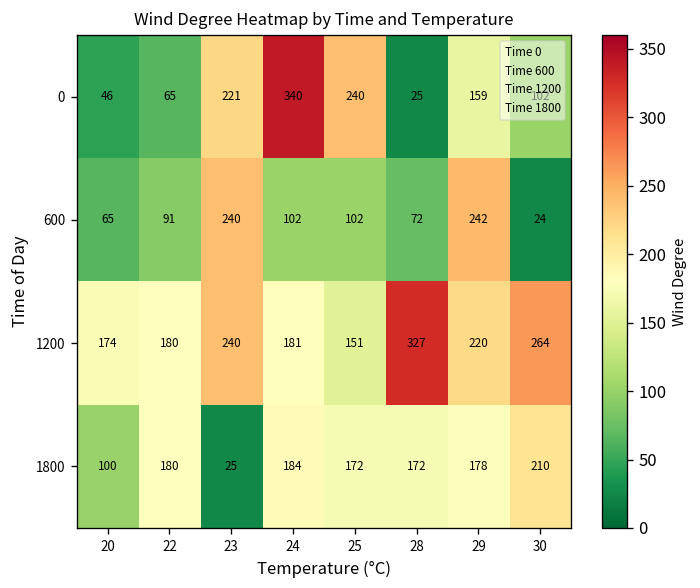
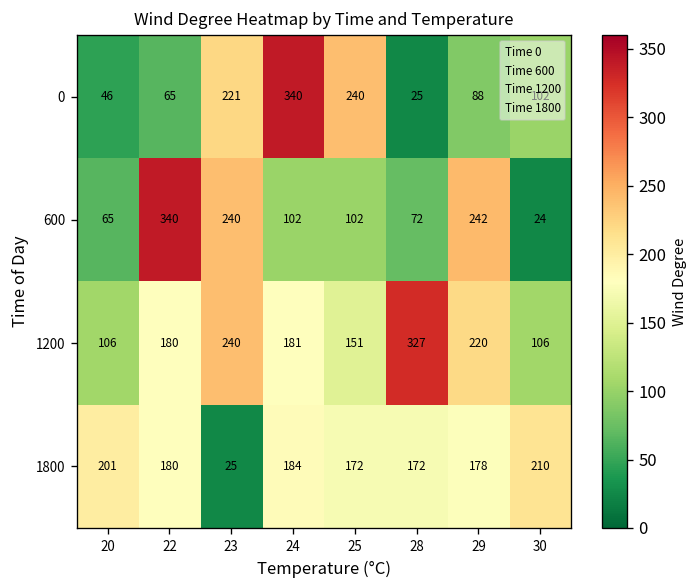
  {
    "0": {
      "20": 46,
      "22": 65,
      "23": 221,
      "24": 340,
      "25": 240,
      "28": 25,
-     "29": 159
+     "29": 88
    },
    "600": {
      "20": 65,
-     "22": 91,
+     "22": 340,
      "23": 240,
      "24": 102,
      "25": 102,
      "28": 72,
      "29": 242,
      "30": 24
    },
    "1200": {
-     "20": 174,
+     "20": 106,
      "22": 180,
      "23": 240,
      "24": 181,
      "25": 151,
      "28": 327,
      "29": 220,
-     "30": 264
+     "30": 106
    },
    "1800": {
-     "20": 100,
+     "20": 201,
      "22": 180,
      "23": 25,
      "24": 184,
      "25": 172,
      "28": 172,
      "29": 178,
      "30": 210
    }
  }
